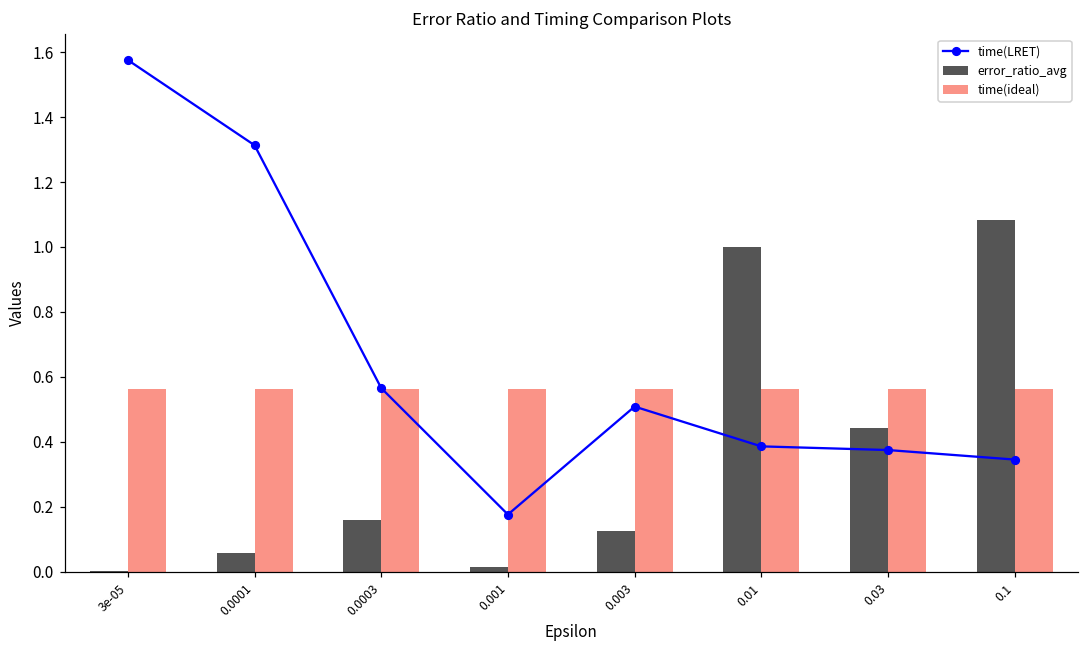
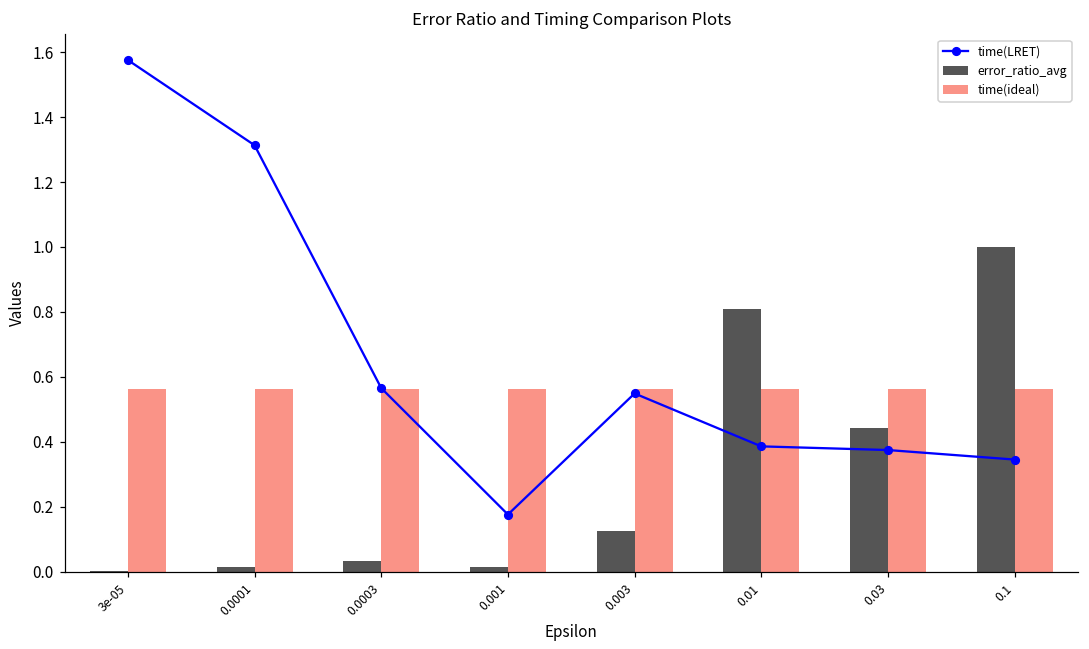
  {
    "time(LRET)": {
      "3e-05": 1.58,
      "0.0001": 1.31,
      "0.0003": 0.57,
      "0.001": 0.18,
-     "0.003": 0.51,
+     "0.003": 0.55,
      "0.01": 0.39,
      "0.03": 0.37,
      "0.1": 0.35
    },
    "error_ratio_avg": {
-     "0.0001": 0.06,
-     "0.0003": 0.16,
+     "0.0001": 0.01,
+     "0.0003": 0.03,
      "0.001": 0.01,
      "0.003": 0.12,
-     "0.01": 1.00,
+     "0.01": 0.81,
      "0.03": 0.44,
-     "0.1": 1.08
+     "0.1": 1.00
    },
    "time(ideal)": {
      "3e-05": 0.56,
      "0.0001": 0.56,
      "0.0003": 0.56,
      "0.001": 0.56,
      "0.003": 0.56,
      "0.01": 0.56,
      "0.03": 0.56,
      "0.1": 0.56
    }
  }
